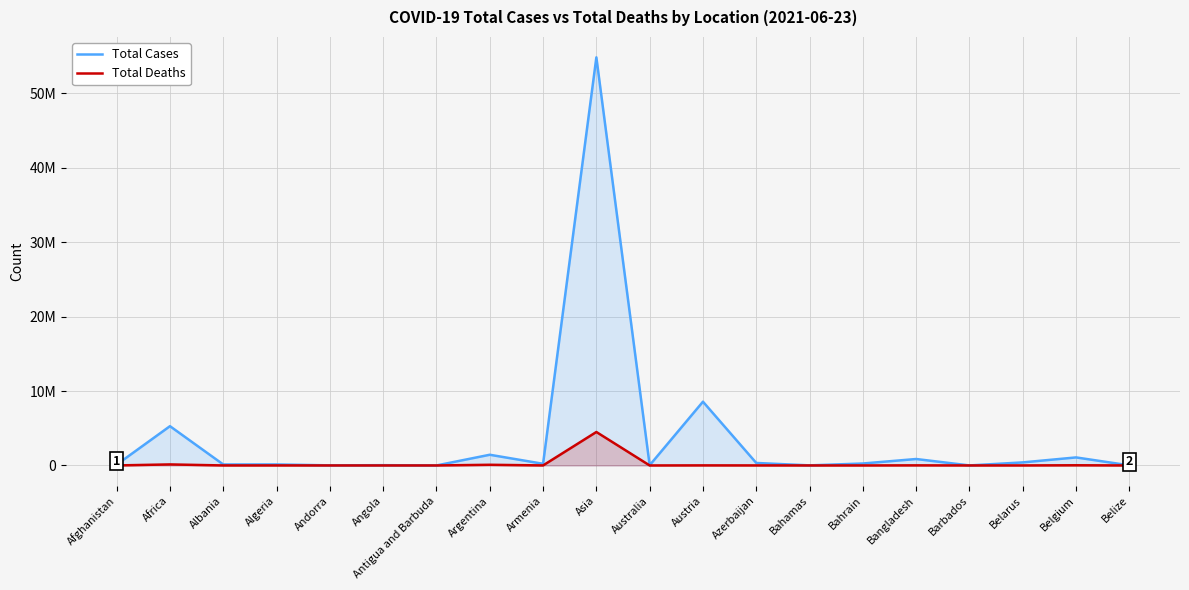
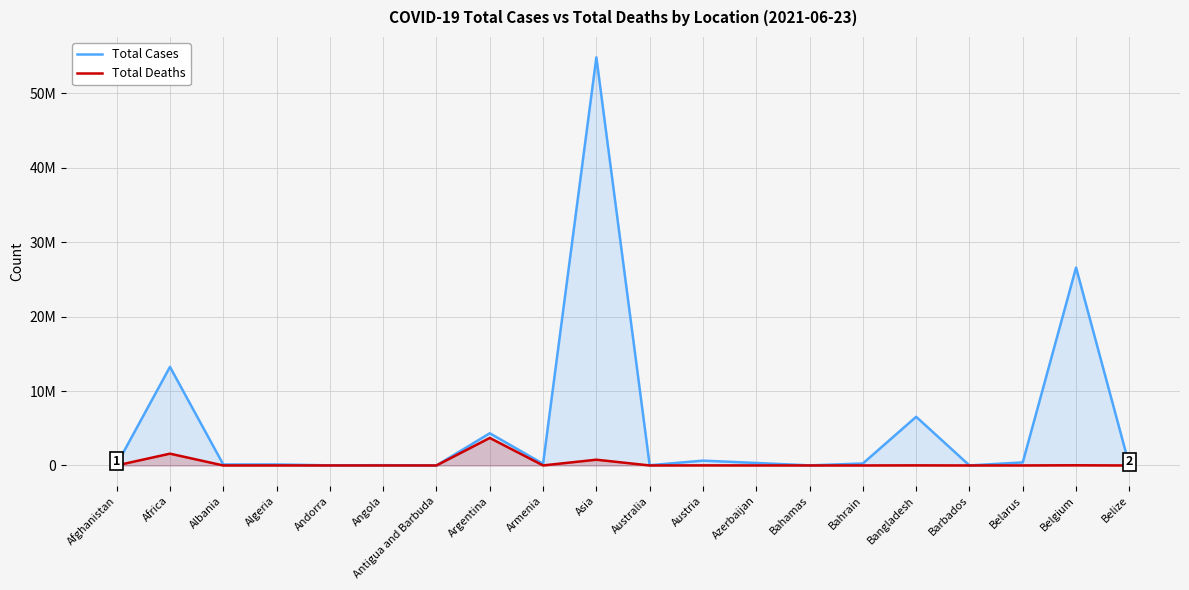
  {
    "Total Cases": {
-     "Africa": 5000000,
-     "Argentina": 1000000,
+     "Africa": 13000000,
+     "Argentina": 4000000,
      "Asia": 55000000,
-     "Austria": 9000000,
-     "Bangladesh": 1000000,
+     "Austria": 1000000,
+     "Bangladesh": 7000000,
      "Belarus": 0,
-     "Belgium": 1000000
+     "Belgium": 27000000
    },
    "Total Deaths": {
-     "Africa": 0,
-     "Argentina": 0,
-     "Asia": 4000000,
+     "Africa": 2000000,
+     "Argentina": 4000000,
+     "Asia": 1000000,
      "Austria": 0,
      "Bangladesh": 0,
      "Belarus": 0,
      "Belgium": 0
    }
  }
